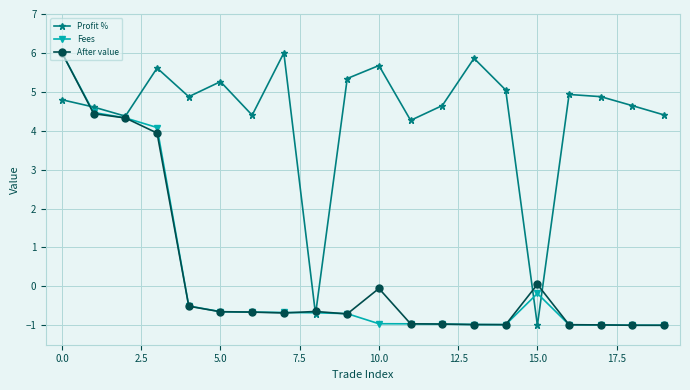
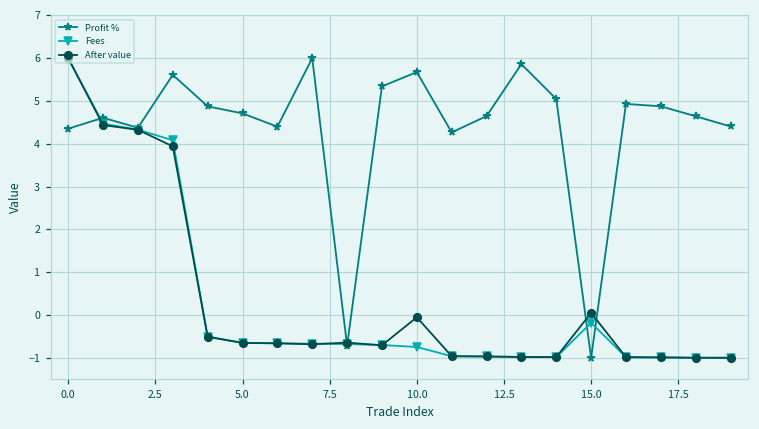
  {
    "Profit %": {
-     "0.0": 4.8,
-     "5.0": 5.3,
+     "0.0": 4.4,
+     "5.0": 4.7,
      "10.0": 5.7,
      "15.0": -1.0
    },
    "Fees": {
-     "10.0": -1.0,
+     "10.0": -0.7,
      "15.0": -0.2
    },
    "After value": {
      "10.0": -0.1,
      "15.0": 0.1
    }
  }
